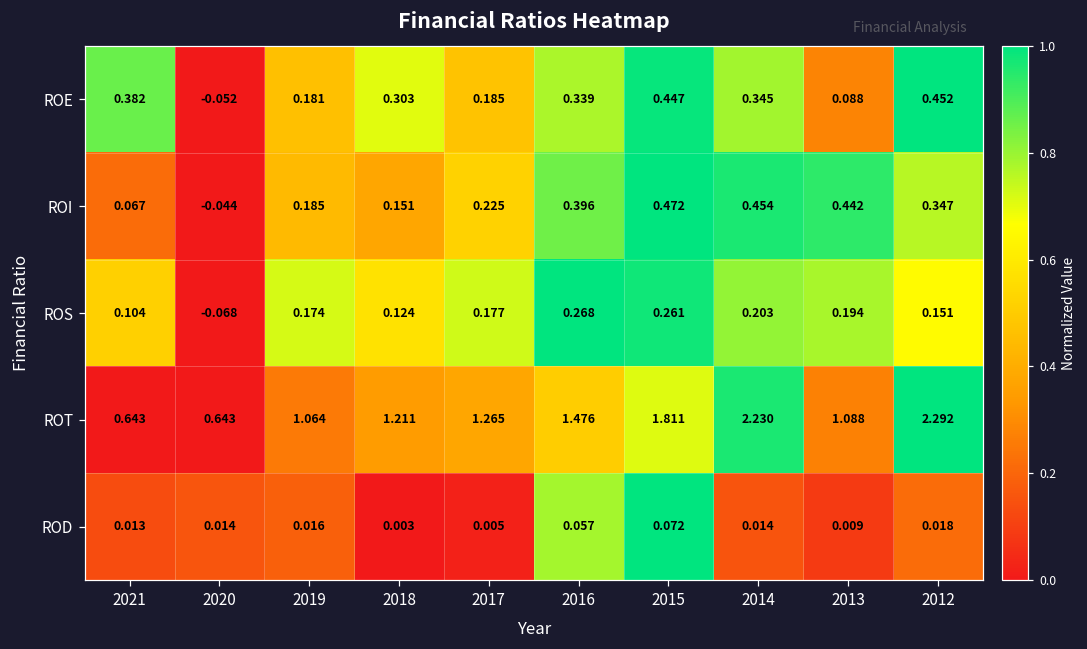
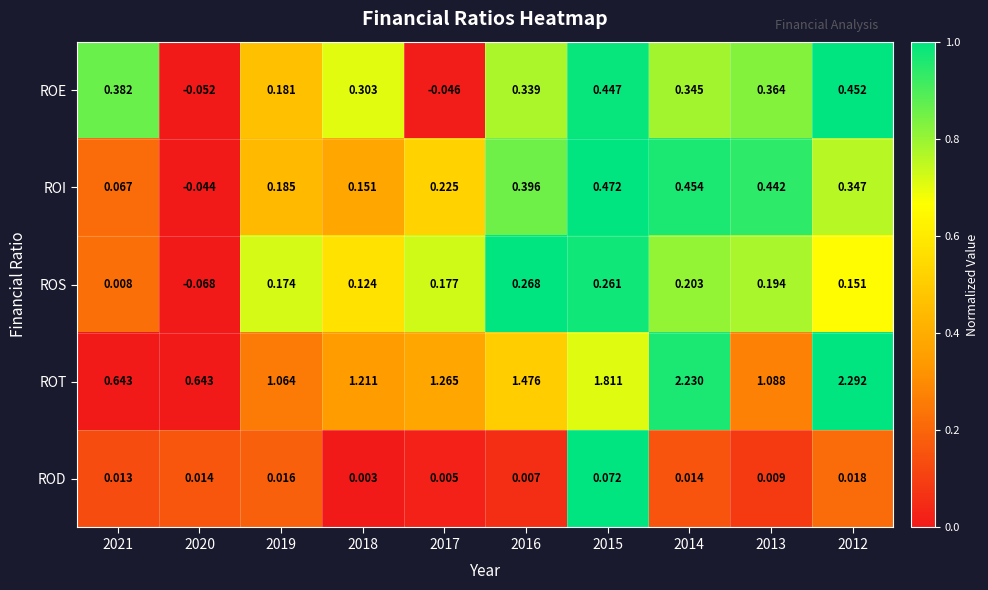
  {
    "ROE": {
      "2021": 0.382,
      "2020": -0.052,
      "2019": 0.181,
      "2018": 0.303,
-     "2017": 0.185,
+     "2017": -0.046,
      "2016": 0.339,
      "2015": 0.447,
      "2014": 0.345,
-     "2013": 0.088,
+     "2013": 0.364,
      "2012": 0.452
    },
    "ROI": {
      "2021": 0.067,
      "2020": -0.044,
      "2019": 0.185,
      "2018": 0.151,
      "2017": 0.225,
      "2016": 0.396,
      "2015": 0.472,
      "2014": 0.454,
      "2013": 0.442,
      "2012": 0.347
    },
    "ROS": {
-     "2021": 0.104,
+     "2021": 0.008,
      "2020": -0.068,
      "2019": 0.174,
      "2018": 0.124,
      "2017": 0.177,
      "2016": 0.268,
      "2015": 0.261,
      "2014": 0.203,
      "2013": 0.194,
      "2012": 0.151
    },
    "ROT": {
      "2021": 0.643,
      "2020": 0.643,
      "2019": 1.064,
      "2018": 1.211,
      "2017": 1.265,
      "2016": 1.476,
      "2015": 1.811,
      "2014": 2.230,
      "2013": 1.088,
      "2012": 2.292
    },
    "ROD": {
      "2021": 0.013,
      "2020": 0.014,
      "2019": 0.016,
      "2018": 0.003,
      "2017": 0.005,
-     "2016": 0.057,
+     "2016": 0.007,
      "2015": 0.072,
      "2014": 0.014,
      "2013": 0.009,
      "2012": 0.018
    }
  }
